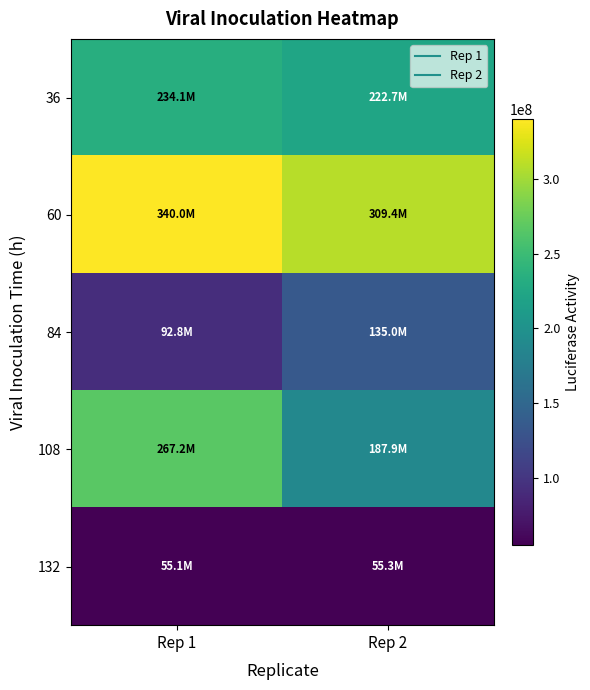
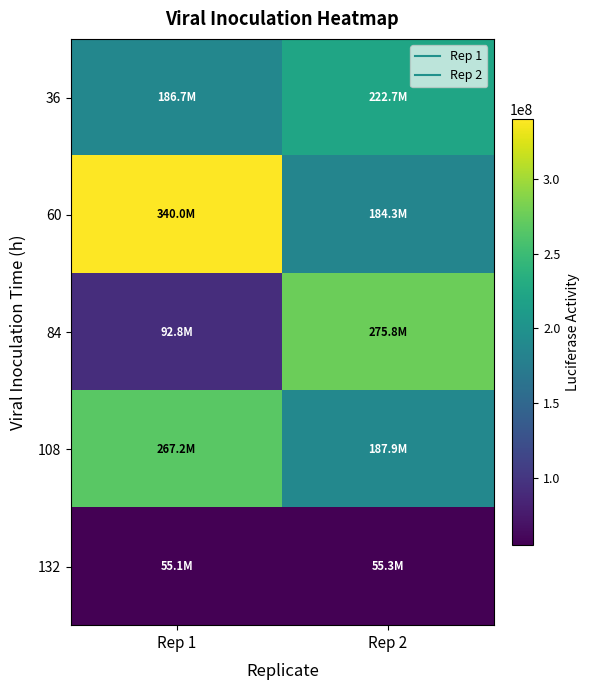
  {
    "36": {
-     "Rep 1": "234.1M",
+     "Rep 1": "186.7M",
      "Rep 2": "222.7M"
    },
    "60": {
      "Rep 1": "340.0M",
-     "Rep 2": "309.4M"
+     "Rep 2": "184.3M"
    },
    "84": {
      "Rep 1": "92.8M",
-     "Rep 2": "135.0M"
+     "Rep 2": "275.8M"
    },
    "108": {
      "Rep 1": "267.2M",
      "Rep 2": "187.9M"
    },
    "132": {
      "Rep 1": "55.1M",
      "Rep 2": "55.3M"
    }
  }
